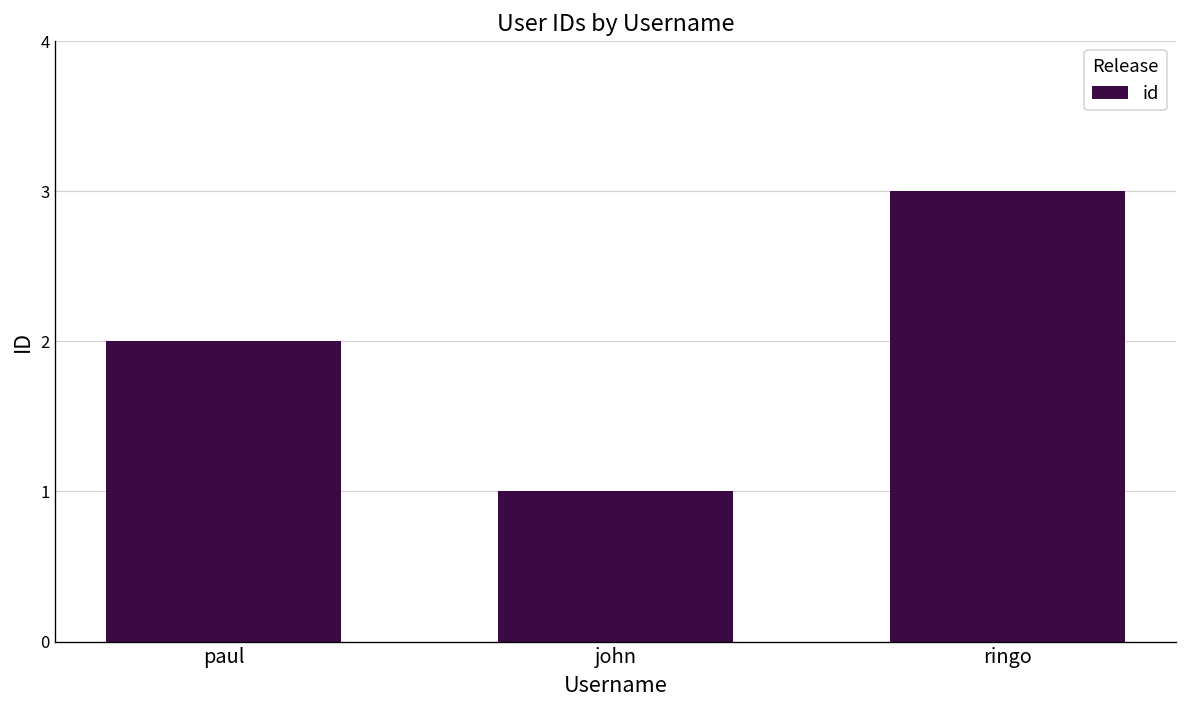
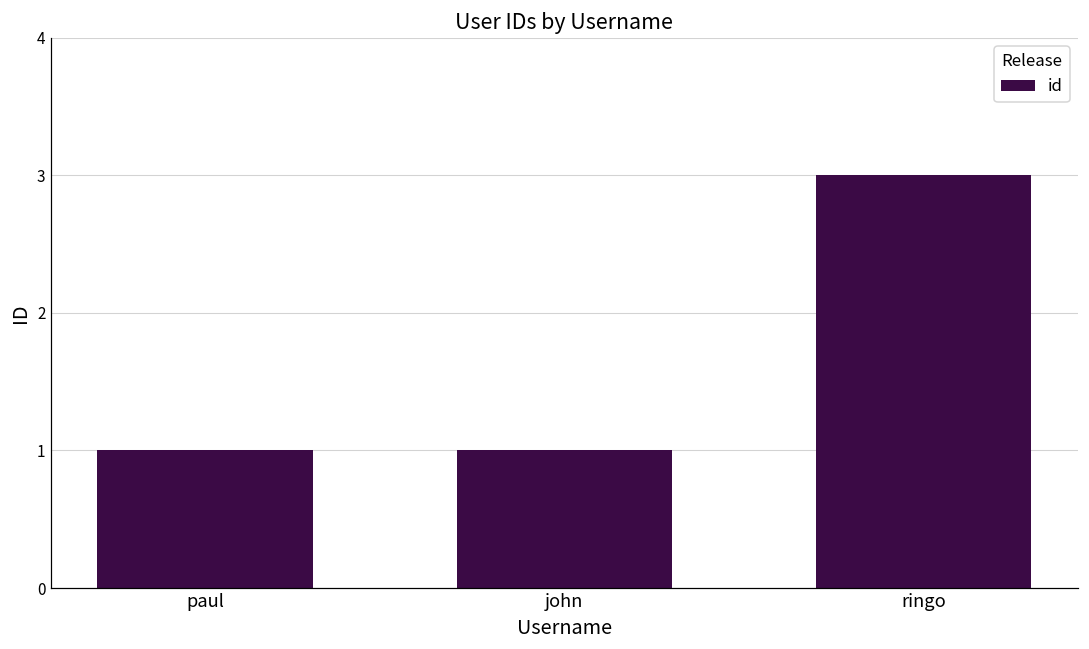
  {
-   "paul": 2,
+   "paul": 1,
    "john": 1,
    "ringo": 3
  }
